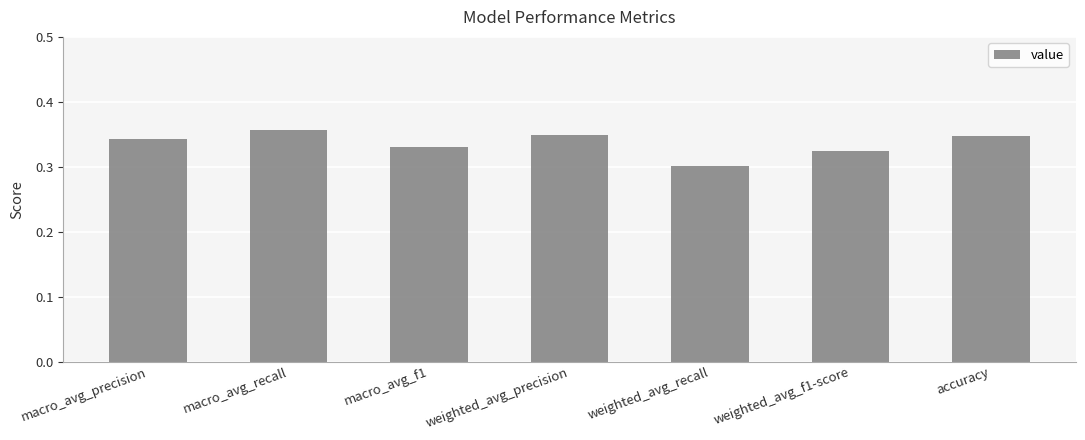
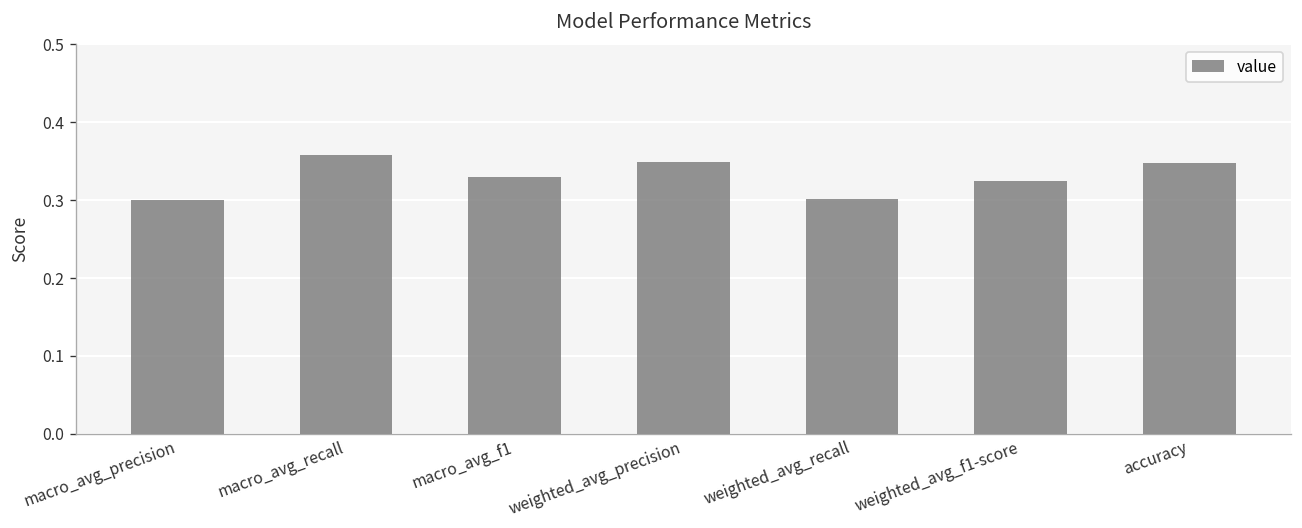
  {
-   "macro_avg_precision": 0.34,
+   "macro_avg_precision": 0.30,
    "macro_avg_recall": 0.36,
    "macro_avg_f1": 0.33,
    "weighted_avg_precision": 0.35,
    "weighted_avg_recall": 0.30,
    "weighted_avg_f1-score": 0.32,
    "accuracy": 0.35
  }
